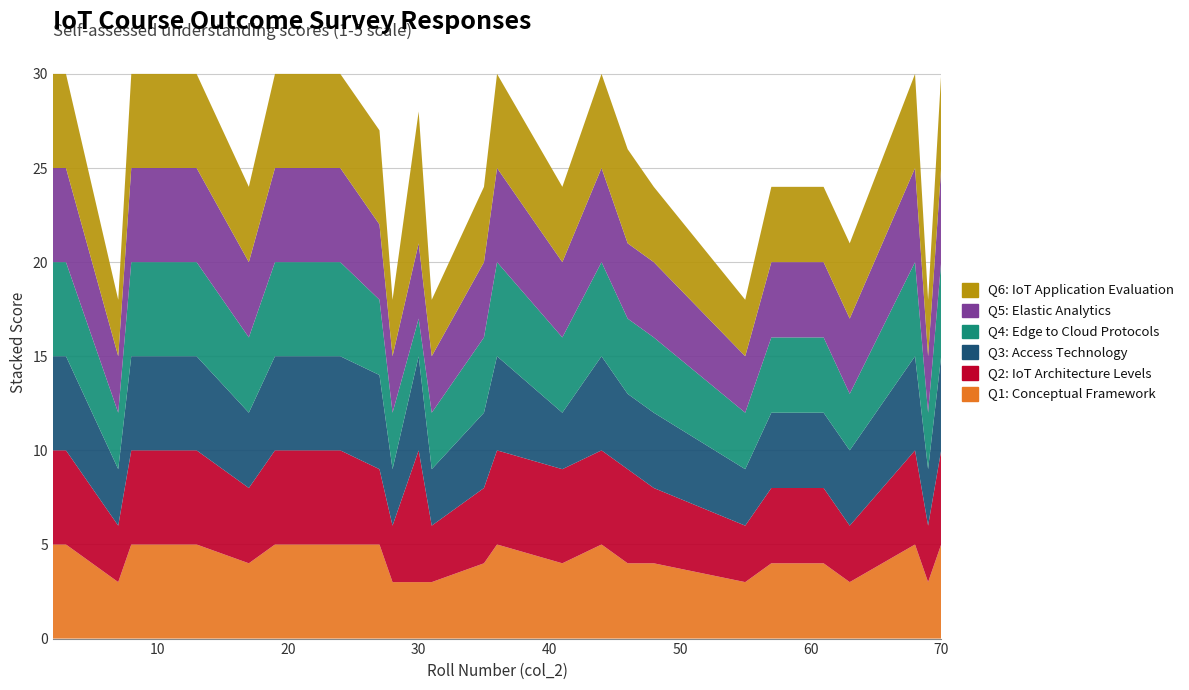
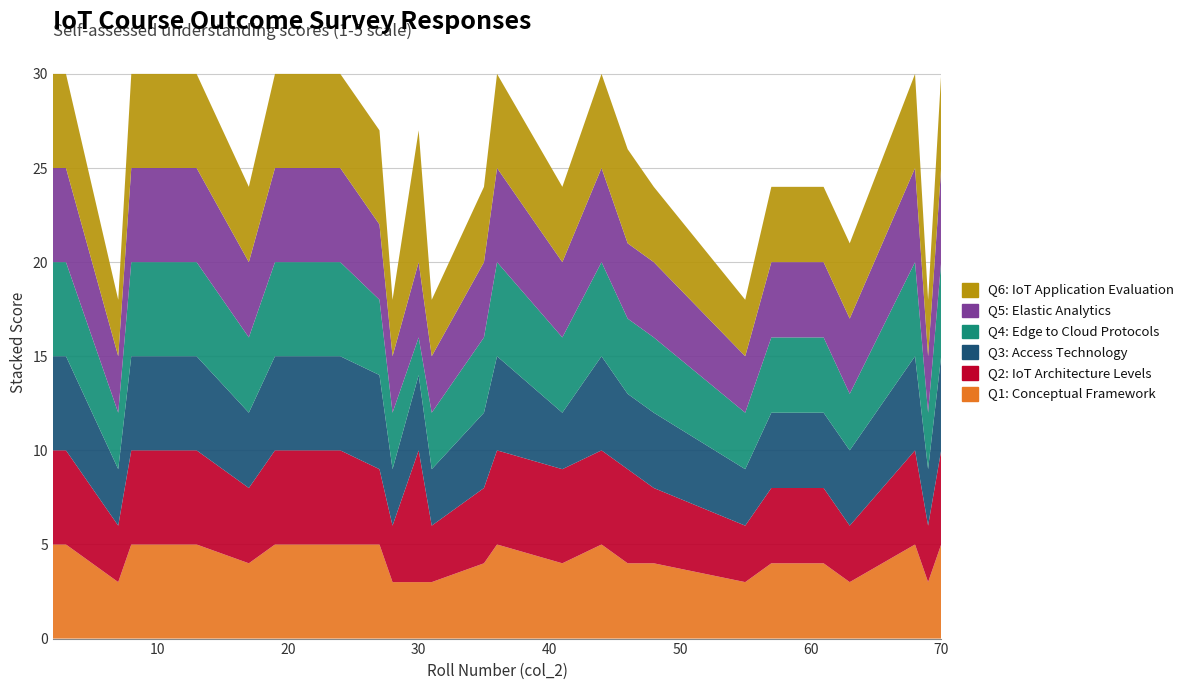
  {
    "Q1: Conceptual Framework": {
      "20": 5,
      "30": 3,
      "70": 5
    },
    "Q2: IoT Architecture Levels": {
      "20": 5,
      "30": 7,
      "70": 5
    },
    "Q3: Access Technology": {
      "20": 5,
-     "30": 5,
+     "30": 4,
      "70": 5
    },
    "Q4: Edge to Cloud Protocols": {
      "20": 5,
      "30": 2,
      "70": 5
    },
    "Q5: Elastic Analytics": {
      "20": 5,
      "30": 4,
      "70": 5
    },
    "Q6: IoT Application Evaluation": {
      "20": 5,
      "30": 7,
      "70": 5
    }
  }
